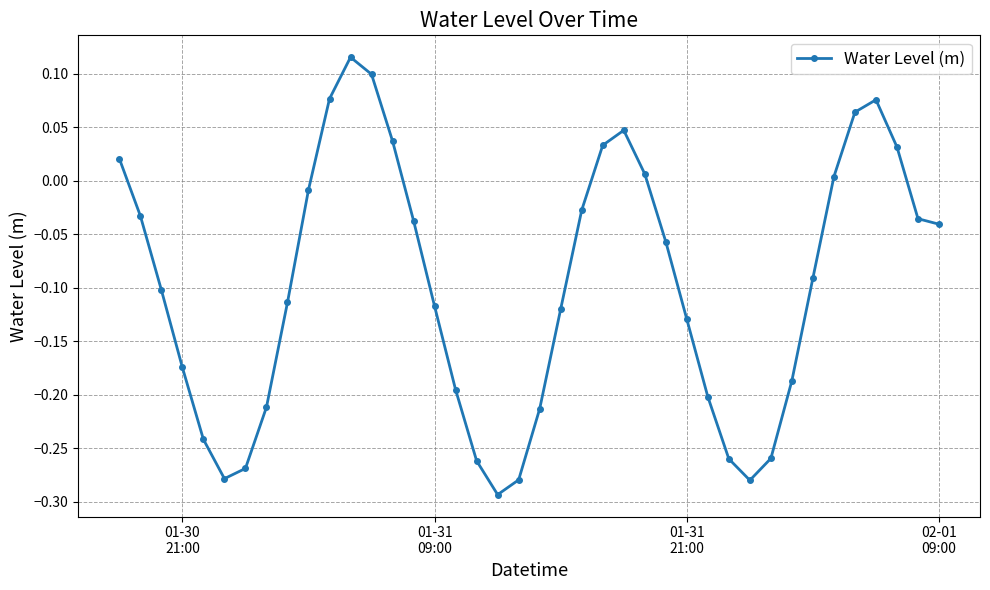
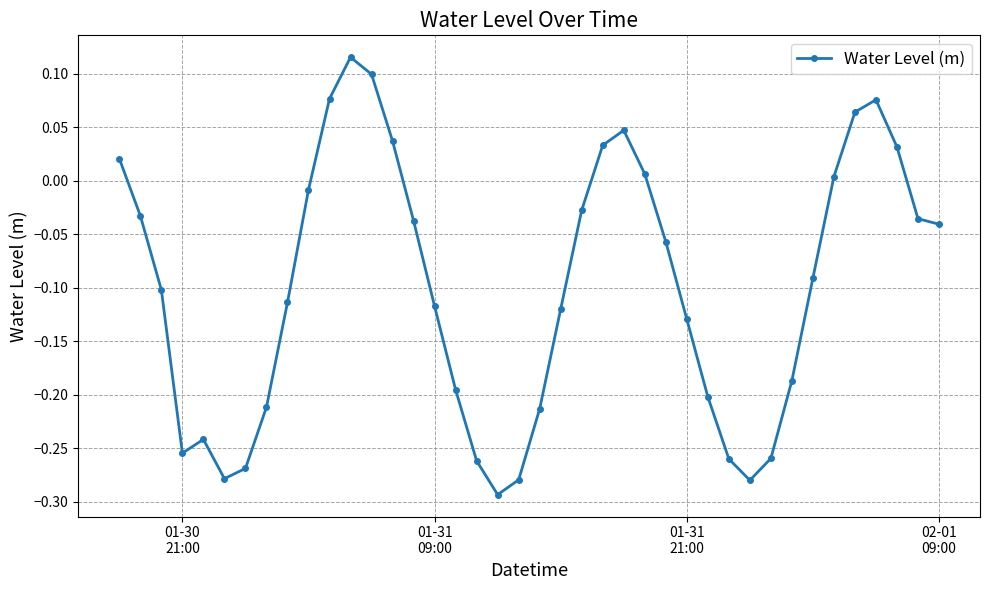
  {
-   "01-30 21:00": -0.174,
+   "01-30 21:00": -0.254,
    "01-31 09:00": -0.117,
    "01-31 21:00": -0.129,
    "02-01 09:00": -0.041
  }
